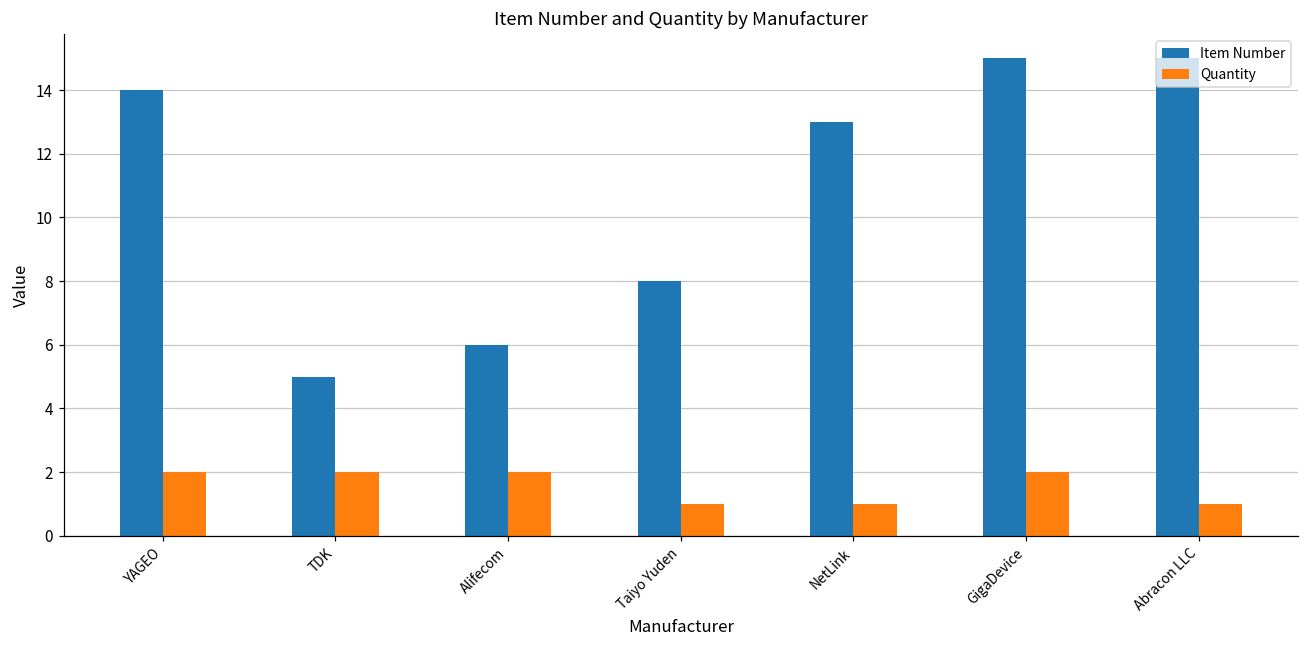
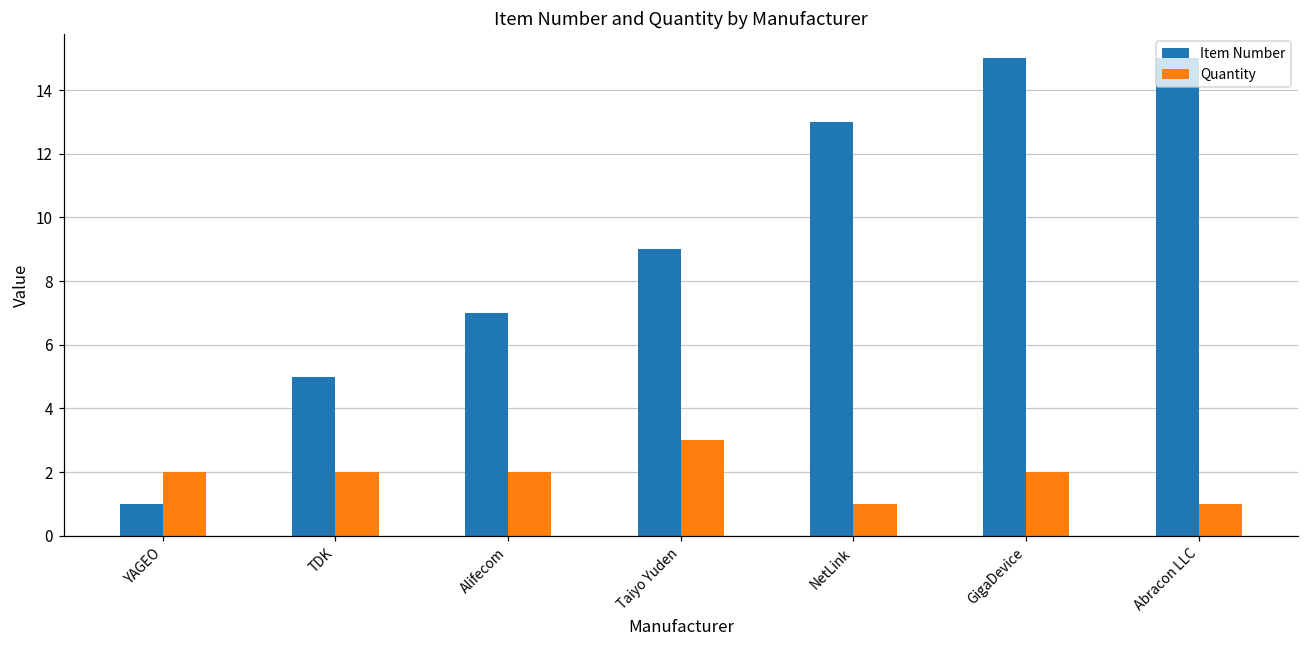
  {
    "Item Number": {
-     "YAGEO": 14,
+     "YAGEO": 1,
      "TDK": 5,
-     "Alifecom": 6,
-     "Taiyo Yuden": 8,
+     "Alifecom": 7,
+     "Taiyo Yuden": 9,
      "NetLink": 13,
      "GigaDevice": 15
    },
    "Quantity": {
      "YAGEO": 2,
      "TDK": 2,
      "Alifecom": 2,
-     "Taiyo Yuden": 1,
+     "Taiyo Yuden": 3,
      "NetLink": 1,
      "GigaDevice": 2,
      "Abracon LLC": 1
    }
  }
